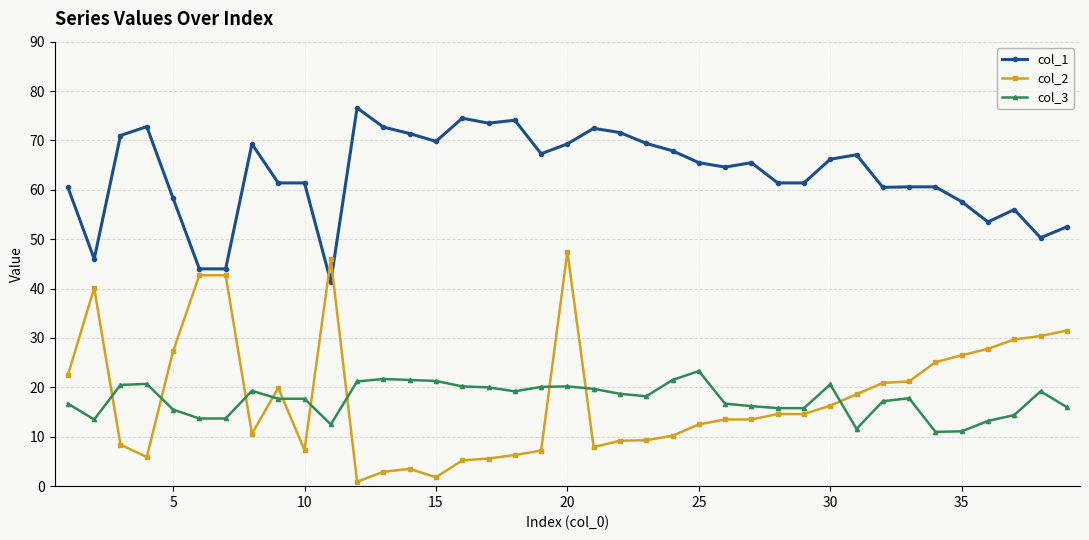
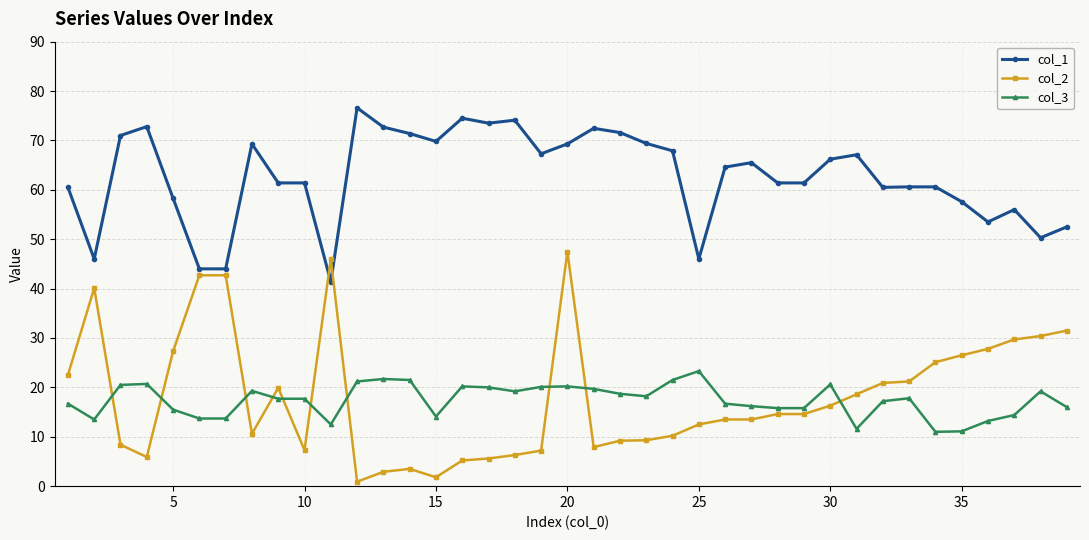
  {
    "col_1": {
      "5": 58,
      "10": 61,
      "15": 70,
      "20": 69,
-     "25": 66,
+     "25": 46,
      "30": 66,
      "35": 58
    },
    "col_2": {
      "5": 27,
      "10": 7,
      "15": 2,
      "20": 48,
      "25": 13,
      "30": 16,
      "35": 27
    },
    "col_3": {
      "5": 16,
      "10": 18,
-     "15": 21,
+     "15": 14,
      "20": 20,
      "25": 23,
      "30": 21,
      "35": 11
    }
  }
